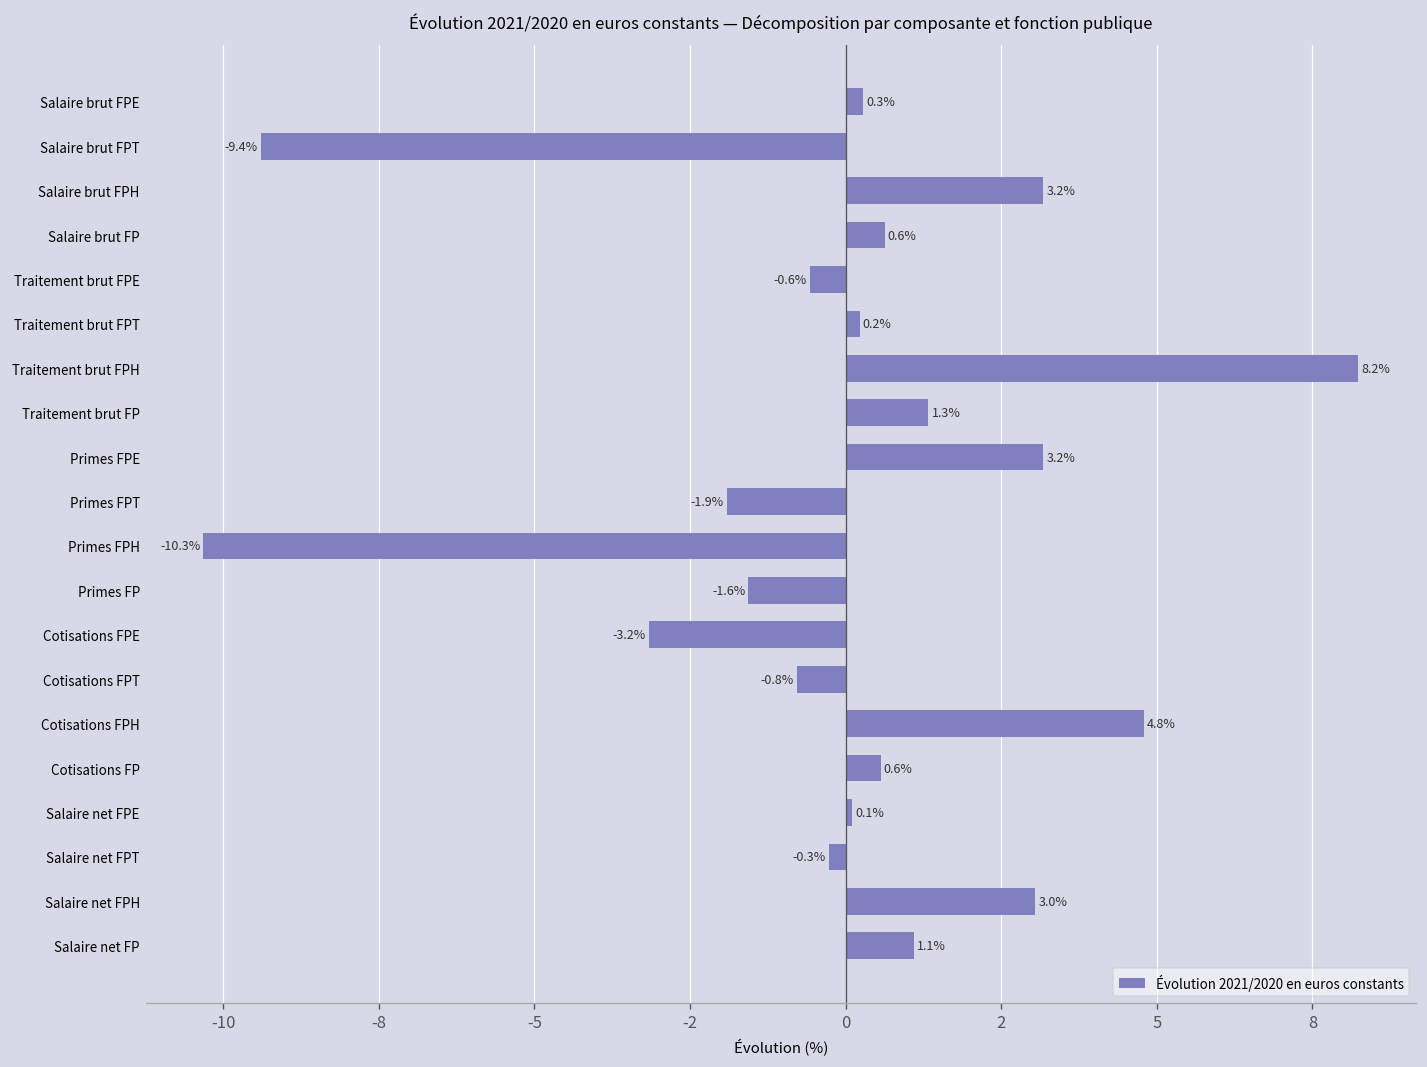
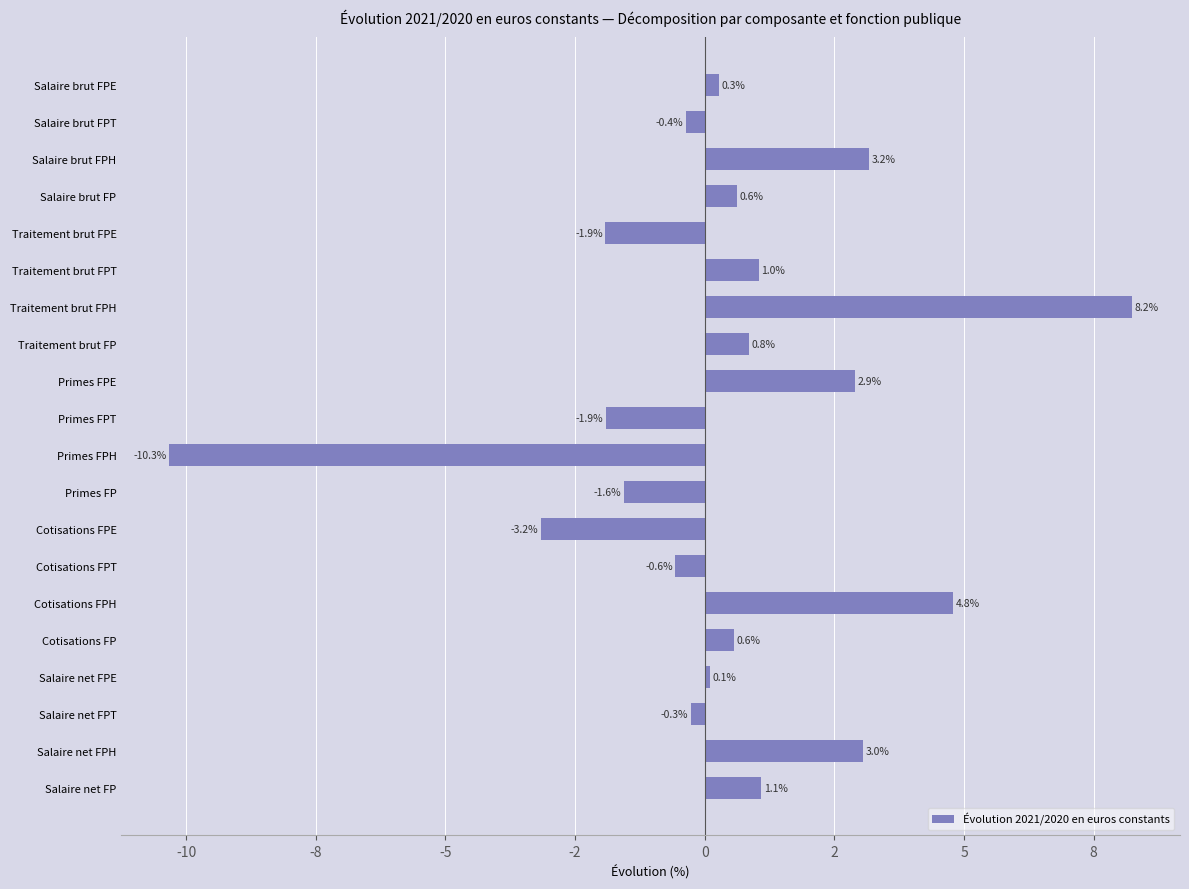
  {
    "Salaire brut FPE": "0.3%",
-   "Salaire brut FPT": "-9.4%",
+   "Salaire brut FPT": "-0.4%",
    "Salaire brut FPH": "3.2%",
    "Salaire brut FP": "0.6%",
-   "Traitement brut FPE": "-0.6%",
-   "Traitement brut FPT": "0.2%",
+   "Traitement brut FPE": "-1.9%",
+   "Traitement brut FPT": "1.0%",
    "Traitement brut FPH": "8.2%",
-   "Traitement brut FP": "1.3%",
-   "Primes FPE": "3.2%",
+   "Traitement brut FP": "0.8%",
+   "Primes FPE": "2.9%",
    "Primes FPT": "-1.9%",
    "Primes FPH": "-10.3%",
    "Primes FP": "-1.6%",
    "Cotisations FPE": "-3.2%",
-   "Cotisations FPT": "-0.8%",
+   "Cotisations FPT": "-0.6%",
    "Cotisations FPH": "4.8%",
    "Cotisations FP": "0.6%",
    "Salaire net FPE": "0.1%",
    "Salaire net FPT": "-0.3%",
    "Salaire net FPH": "3.0%",
    "Salaire net FP": "1.1%"
  }
